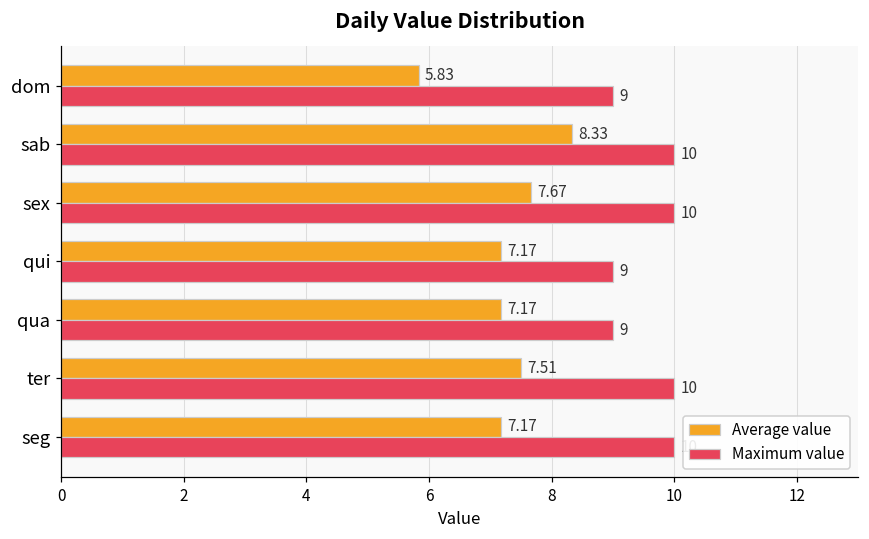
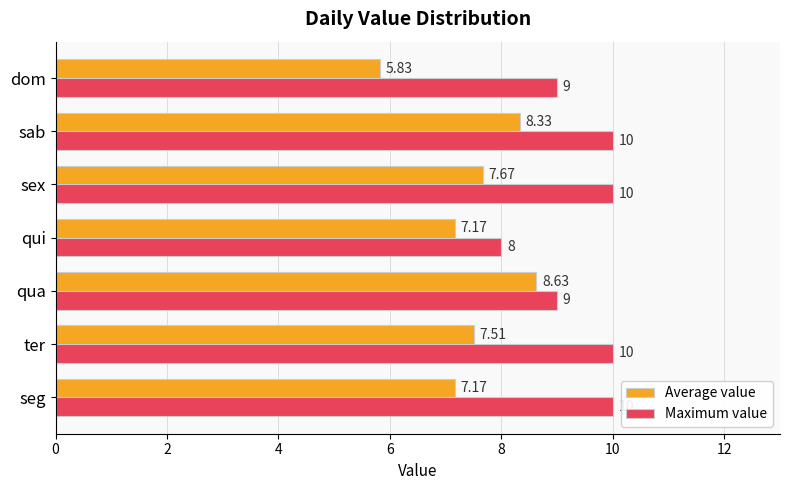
  {
    "Average value": {
      "dom": 5.83,
      "sab": 8.33,
      "sex": 7.67,
      "qui": 7.17,
-     "qua": 7.17,
+     "qua": 8.63,
      "ter": 7.51,
      "seg": 7.17
    },
    "Maximum value": {
      "dom": 9,
      "sab": 10,
      "sex": 10,
-     "qui": 9,
+     "qui": 8,
      "qua": 9,
      "ter": 10
    }
  }
